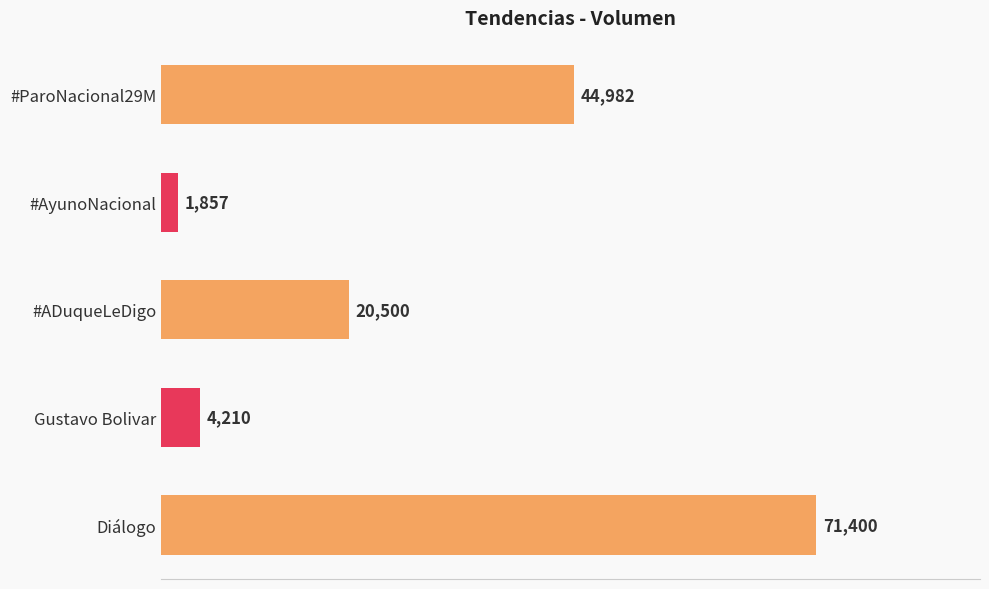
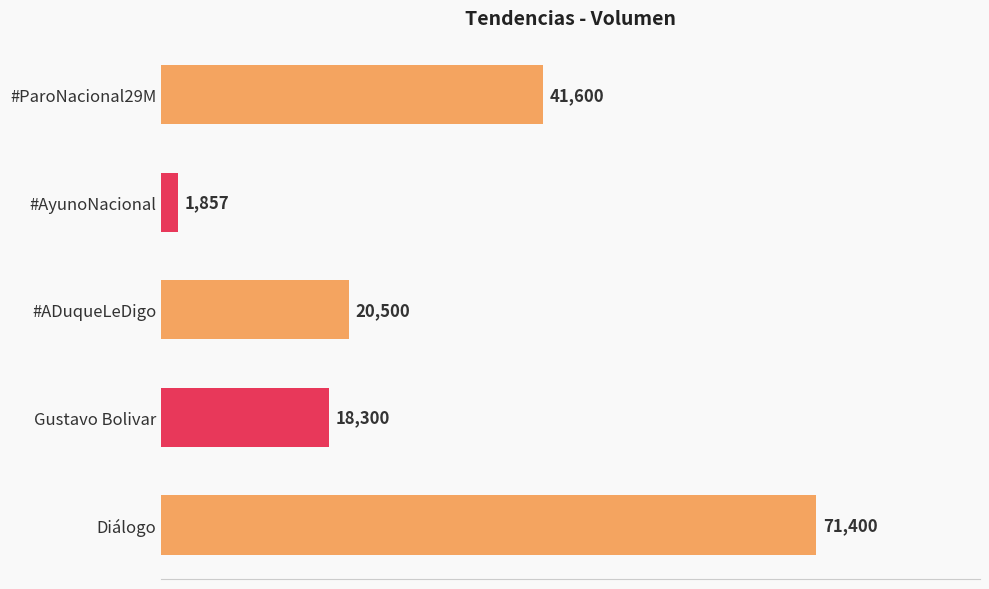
  {
-   "#ParoNacional29M": "44,982",
+   "#ParoNacional29M": "41,600",
    "#AyunoNacional": "1,857",
    "#ADuqueLeDigo": "20,500",
-   "Gustavo Bolivar": "4,210",
+   "Gustavo Bolivar": "18,300",
    "Diálogo": "71,400"
  }
